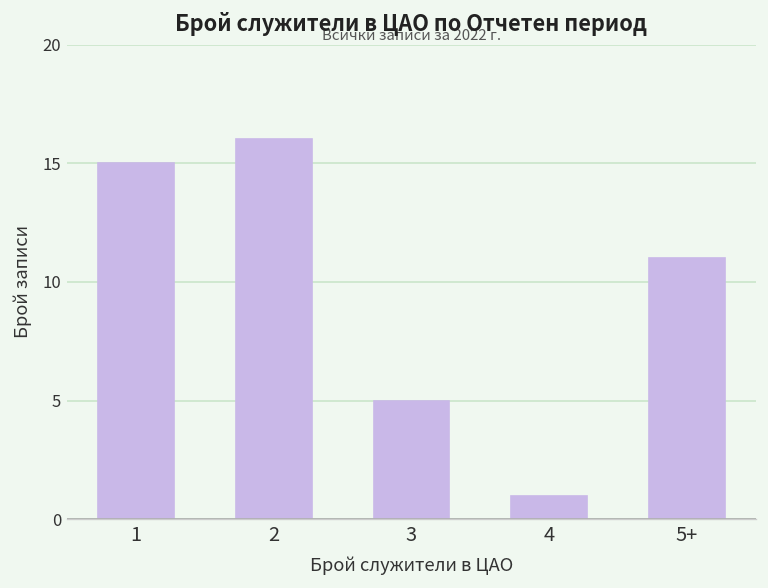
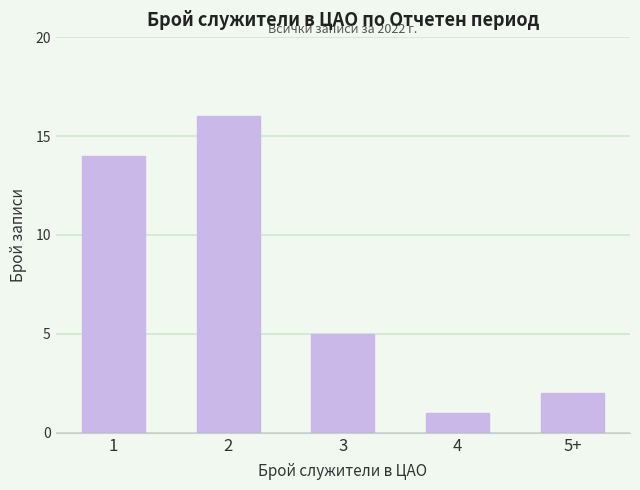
  {
-   "1": 15,
+   "1": 14,
    "2": 16,
    "3": 5,
    "4": 1,
-   "5+": 11
+   "5+": 2
  }
